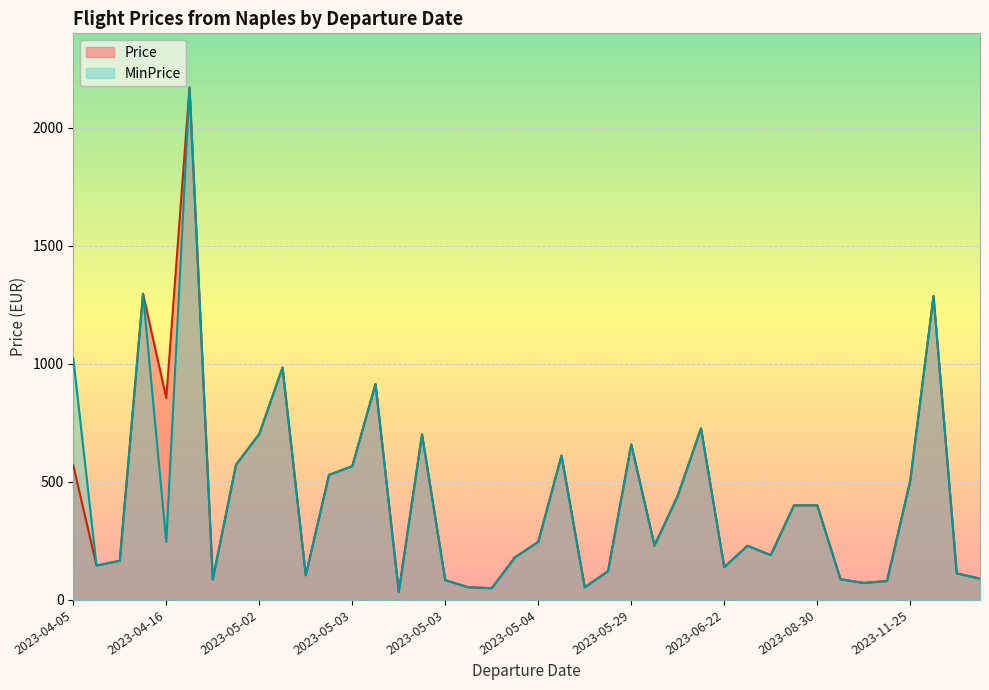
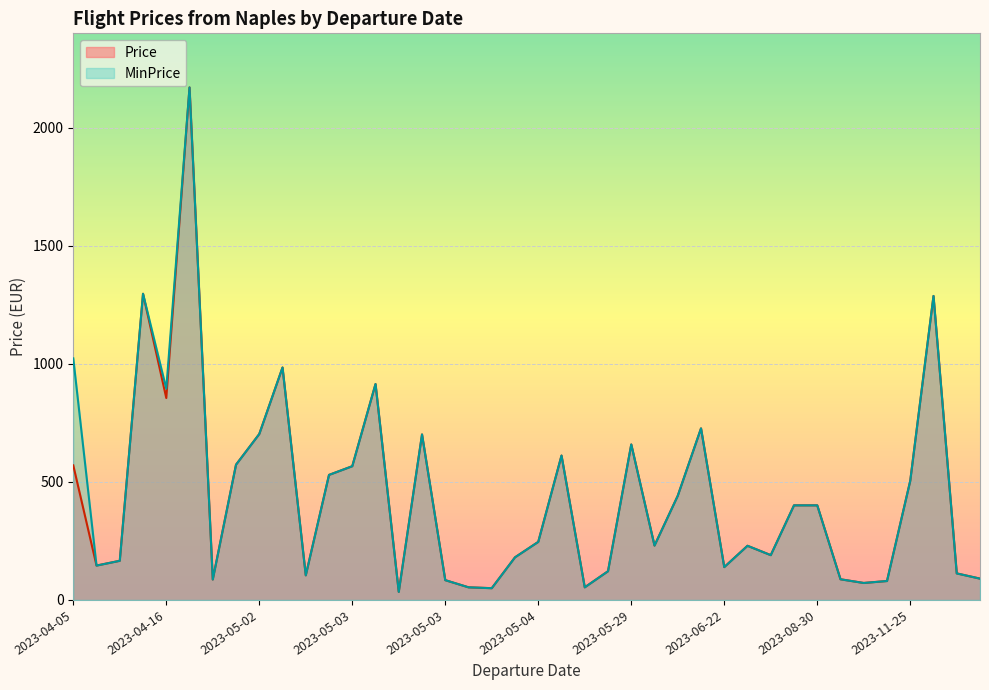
  {
    "Price": {
      "2023-04-05": 570,
      "2023-04-16": 860
    },
    "MinPrice": {
      "2023-04-05": 1020,
-     "2023-04-16": 240
+     "2023-04-16": 890
    }
  }
